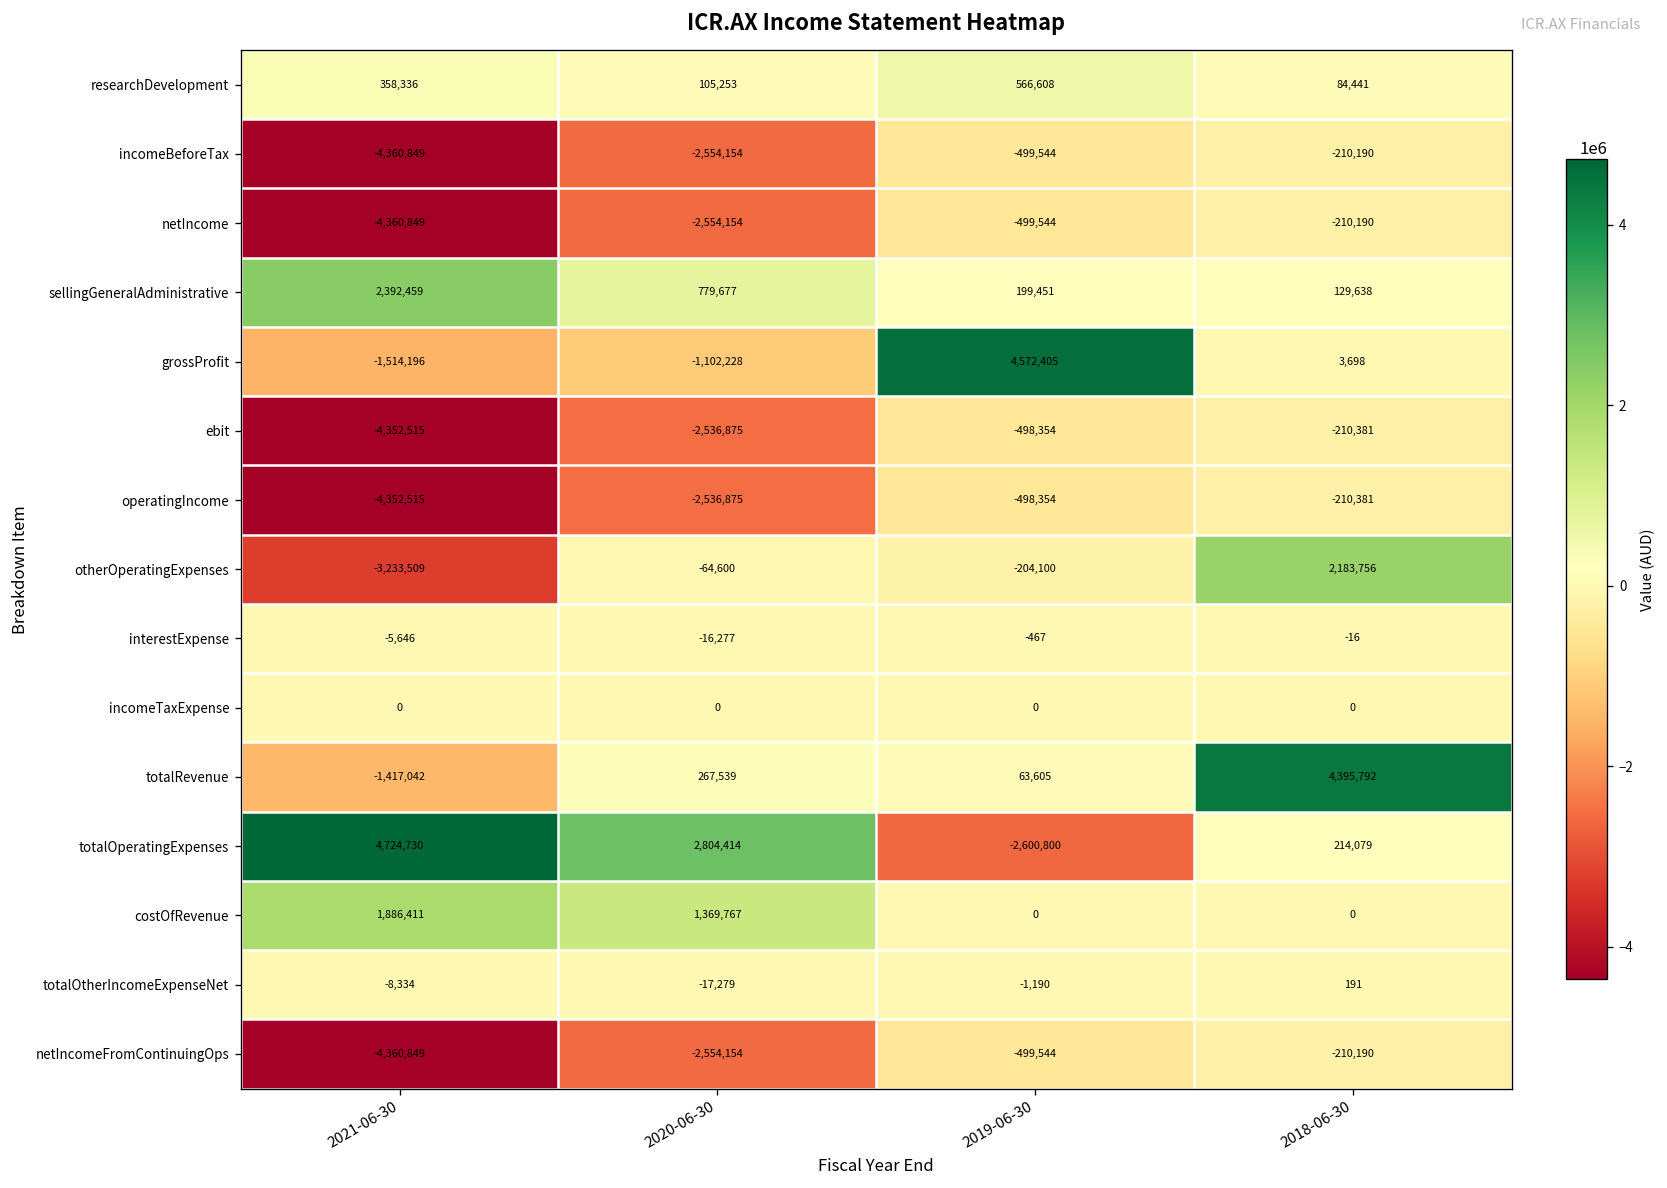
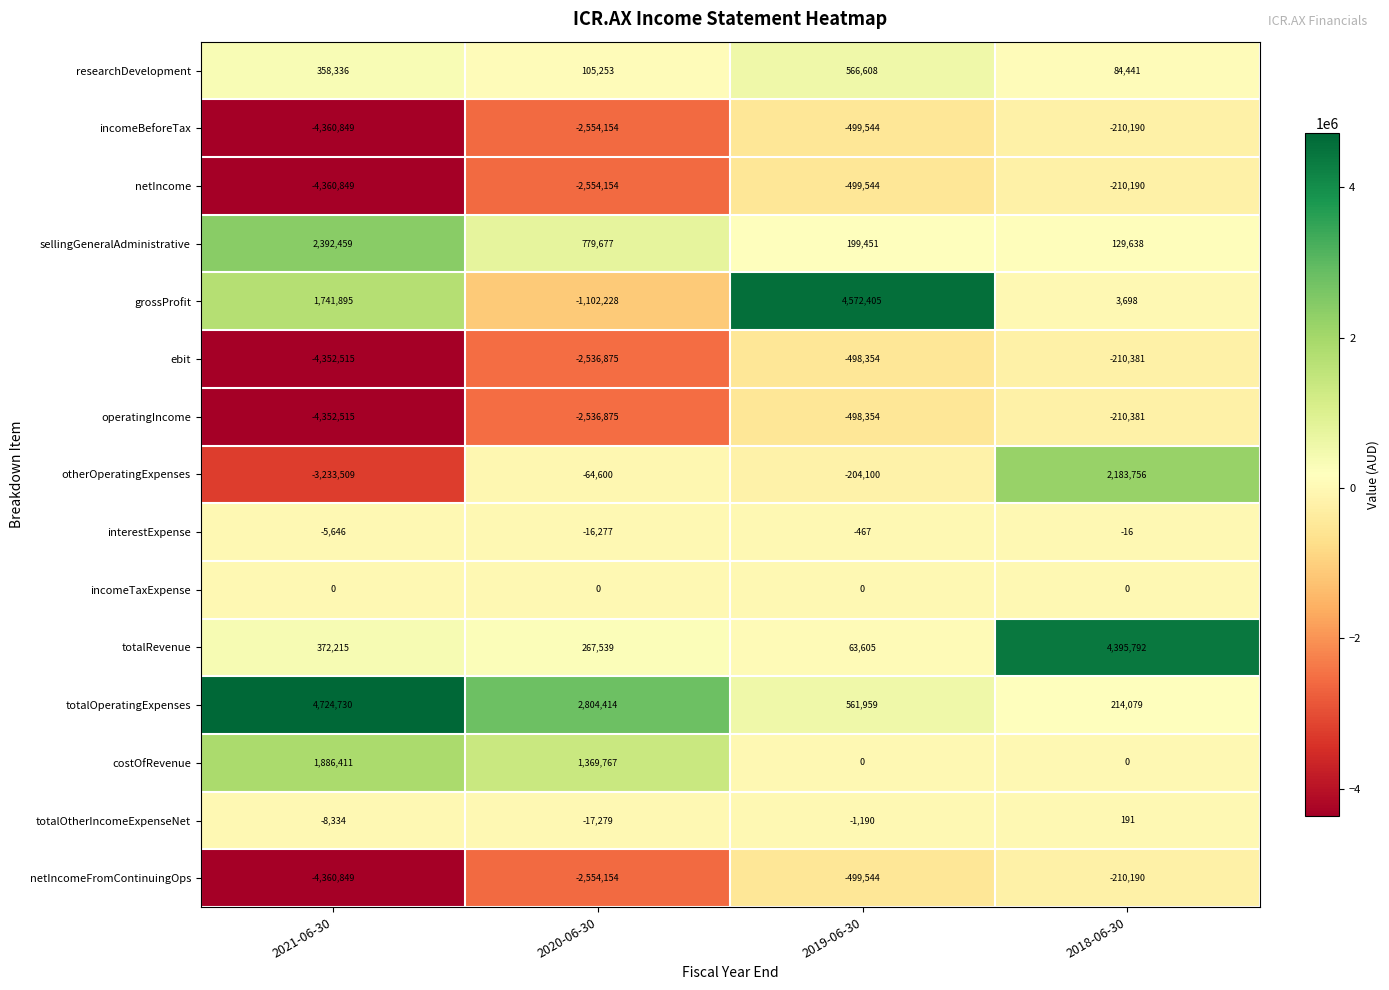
  {
    "researchDevelopment": {
      "2021-06-30": "358,336",
      "2020-06-30": "105,253",
      "2019-06-30": "566,608",
      "2018-06-30": "84,441"
    },
    "incomeBeforeTax": {
      "2021-06-30": "-4,360,849",
      "2020-06-30": "-2,554,154",
      "2019-06-30": "-499,544",
      "2018-06-30": "-210,190"
    },
    "netIncome": {
      "2021-06-30": "-4,360,849",
      "2020-06-30": "-2,554,154",
      "2019-06-30": "-499,544",
      "2018-06-30": "-210,190"
    },
    "sellingGeneralAdministrative": {
      "2021-06-30": "2,392,459",
      "2020-06-30": "779,677",
      "2019-06-30": "199,451",
      "2018-06-30": "129,638"
    },
    "grossProfit": {
-     "2021-06-30": "-1,514,196",
+     "2021-06-30": "1,741,895",
      "2020-06-30": "-1,102,228",
      "2019-06-30": "4,572,405",
      "2018-06-30": "3,698"
    },
    "ebit": {
      "2021-06-30": "-4,352,515",
      "2020-06-30": "-2,536,875",
      "2019-06-30": "-498,354",
      "2018-06-30": "-210,381"
    },
    "operatingIncome": {
      "2021-06-30": "-4,352,515",
      "2020-06-30": "-2,536,875",
      "2019-06-30": "-498,354",
      "2018-06-30": "-210,381"
    },
    "otherOperatingExpenses": {
      "2021-06-30": "-3,233,509",
      "2020-06-30": "-64,600",
      "2019-06-30": "-204,100",
      "2018-06-30": "2,183,756"
    },
    "interestExpense": {
      "2021-06-30": "-5,646",
      "2020-06-30": "-16,277",
      "2019-06-30": "-467",
      "2018-06-30": "-16"
    },
    "incomeTaxExpense": {
      "2021-06-30": "0",
      "2020-06-30": "0",
      "2019-06-30": "0",
      "2018-06-30": "0"
    },
    "totalRevenue": {
-     "2021-06-30": "-1,417,042",
+     "2021-06-30": "372,215",
      "2020-06-30": "267,539",
      "2019-06-30": "63,605",
      "2018-06-30": "4,395,792"
    },
    "totalOperatingExpenses": {
      "2021-06-30": "4,724,730",
      "2020-06-30": "2,804,414",
-     "2019-06-30": "-2,600,800",
+     "2019-06-30": "561,959",
      "2018-06-30": "214,079"
    },
    "costOfRevenue": {
      "2021-06-30": "1,886,411",
      "2020-06-30": "1,369,767",
      "2019-06-30": "0",
      "2018-06-30": "0"
    },
    "totalOtherIncomeExpenseNet": {
      "2021-06-30": "-8,334",
      "2020-06-30": "-17,279",
      "2019-06-30": "-1,190",
      "2018-06-30": "191"
    },
    "netIncomeFromContinuingOps": {
      "2021-06-30": "-4,360,849",
      "2020-06-30": "-2,554,154",
      "2019-06-30": "-499,544",
      "2018-06-30": "-210,190"
    }
  }
